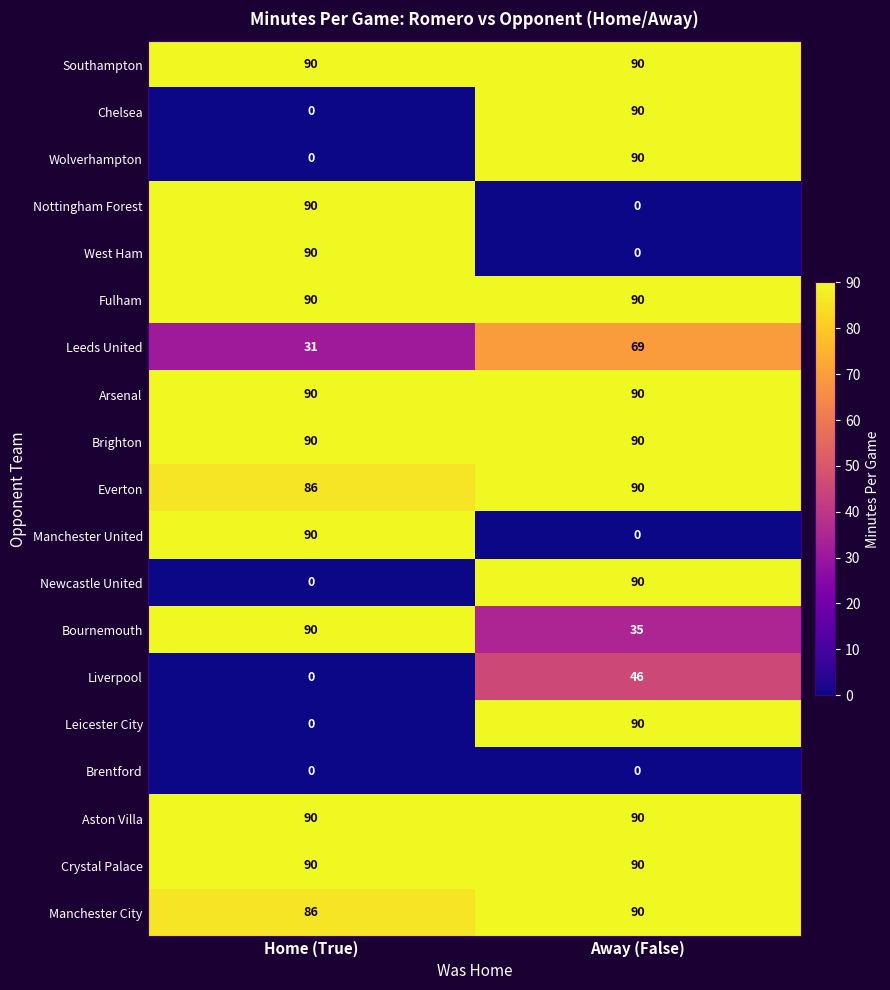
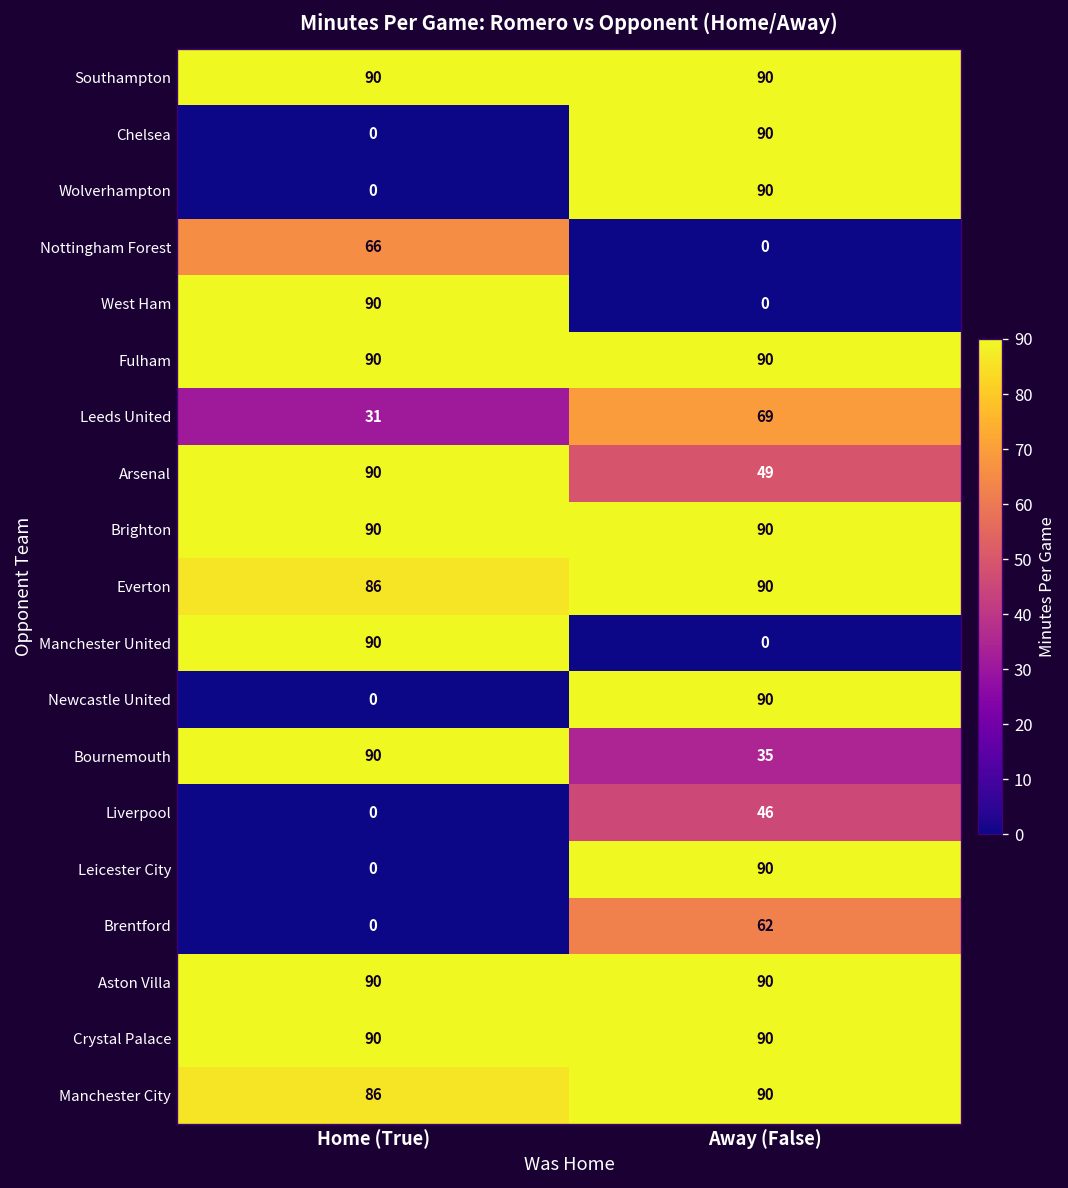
  {
    "Southampton": {
      "Home (True)": 90,
      "Away (False)": 90
    },
    "Chelsea": {
      "Home (True)": 0,
      "Away (False)": 90
    },
    "Wolverhampton": {
      "Home (True)": 0,
      "Away (False)": 90
    },
    "Nottingham Forest": {
-     "Home (True)": 90,
+     "Home (True)": 66,
      "Away (False)": 0
    },
    "West Ham": {
      "Home (True)": 90,
      "Away (False)": 0
    },
    "Fulham": {
      "Home (True)": 90,
      "Away (False)": 90
    },
    "Leeds United": {
      "Home (True)": 31,
      "Away (False)": 69
    },
    "Arsenal": {
      "Home (True)": 90,
-     "Away (False)": 90
+     "Away (False)": 49
    },
    "Brighton": {
      "Home (True)": 90,
      "Away (False)": 90
    },
    "Everton": {
      "Home (True)": 86,
      "Away (False)": 90
    },
    "Manchester United": {
      "Home (True)": 90,
      "Away (False)": 0
    },
    "Newcastle United": {
      "Home (True)": 0,
      "Away (False)": 90
    },
    "Bournemouth": {
      "Home (True)": 90,
      "Away (False)": 35
    },
    "Liverpool": {
      "Home (True)": 0,
      "Away (False)": 46
    },
    "Leicester City": {
      "Home (True)": 0,
      "Away (False)": 90
    },
    "Brentford": {
      "Home (True)": 0,
-     "Away (False)": 0
+     "Away (False)": 62
    },
    "Aston Villa": {
      "Home (True)": 90,
      "Away (False)": 90
    },
    "Crystal Palace": {
      "Home (True)": 90,
      "Away (False)": 90
    },
    "Manchester City": {
      "Home (True)": 86,
      "Away (False)": 90
    }
  }
